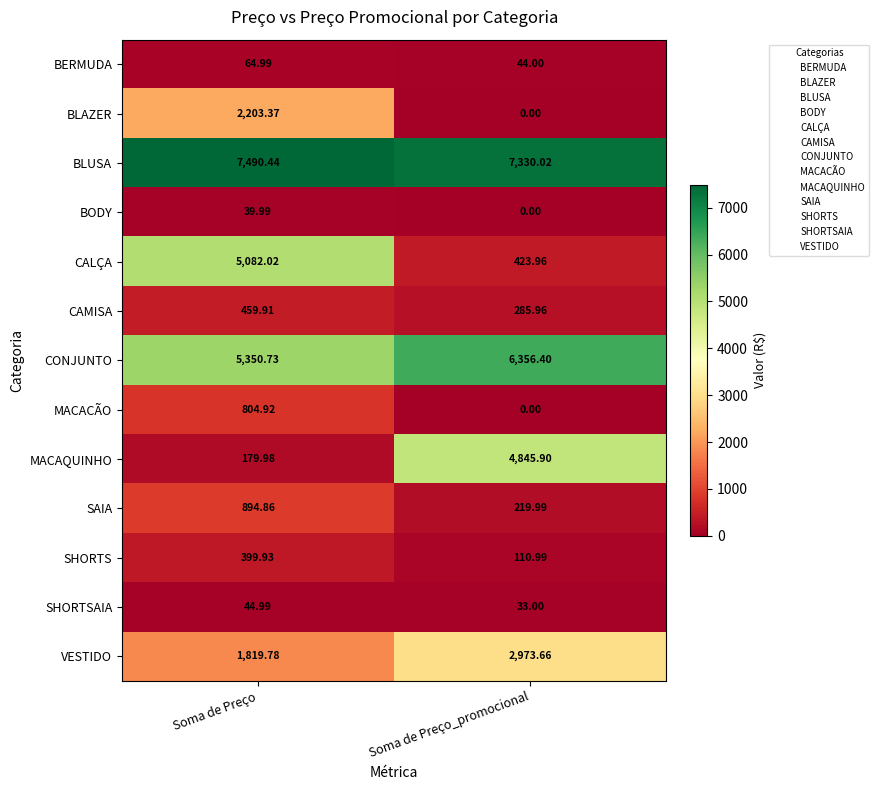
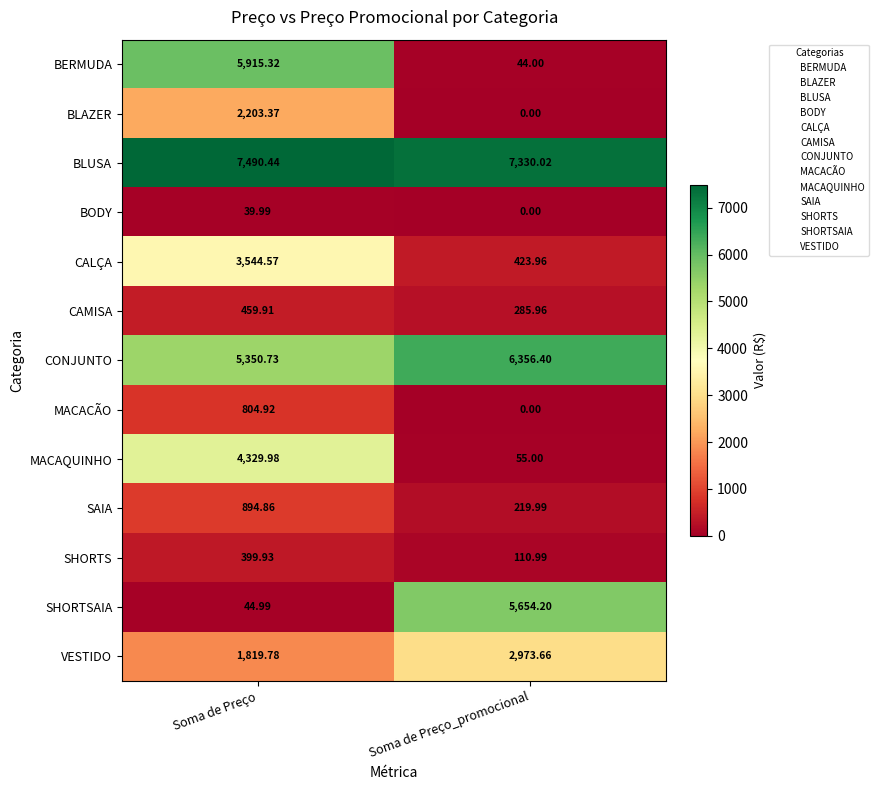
  {
    "BERMUDA": {
-     "Soma de Preço": "64.99",
+     "Soma de Preço": "5,915.32",
      "Soma de Preço_promocional": "44.00"
    },
    "BLAZER": {
      "Soma de Preço": "2,203.37",
      "Soma de Preço_promocional": "0.00"
    },
    "BLUSA": {
      "Soma de Preço": "7,490.44",
      "Soma de Preço_promocional": "7,330.02"
    },
    "BODY": {
      "Soma de Preço": "39.99",
      "Soma de Preço_promocional": "0.00"
    },
    "CALÇA": {
-     "Soma de Preço": "5,082.02",
+     "Soma de Preço": "3,544.57",
      "Soma de Preço_promocional": "423.96"
    },
    "CAMISA": {
      "Soma de Preço": "459.91",
      "Soma de Preço_promocional": "285.96"
    },
    "CONJUNTO": {
      "Soma de Preço": "5,350.73",
      "Soma de Preço_promocional": "6,356.40"
    },
    "MACACÃO": {
      "Soma de Preço": "804.92",
      "Soma de Preço_promocional": "0.00"
    },
    "MACAQUINHO": {
-     "Soma de Preço": "179.98",
-     "Soma de Preço_promocional": "4,845.90"
+     "Soma de Preço": "4,329.98",
+     "Soma de Preço_promocional": "55.00"
    },
    "SAIA": {
      "Soma de Preço": "894.86",
      "Soma de Preço_promocional": "219.99"
    },
    "SHORTS": {
      "Soma de Preço": "399.93",
      "Soma de Preço_promocional": "110.99"
    },
    "SHORTSAIA": {
      "Soma de Preço": "44.99",
-     "Soma de Preço_promocional": "33.00"
+     "Soma de Preço_promocional": "5,654.20"
    },
    "VESTIDO": {
      "Soma de Preço": "1,819.78",
      "Soma de Preço_promocional": "2,973.66"
    }
  }
